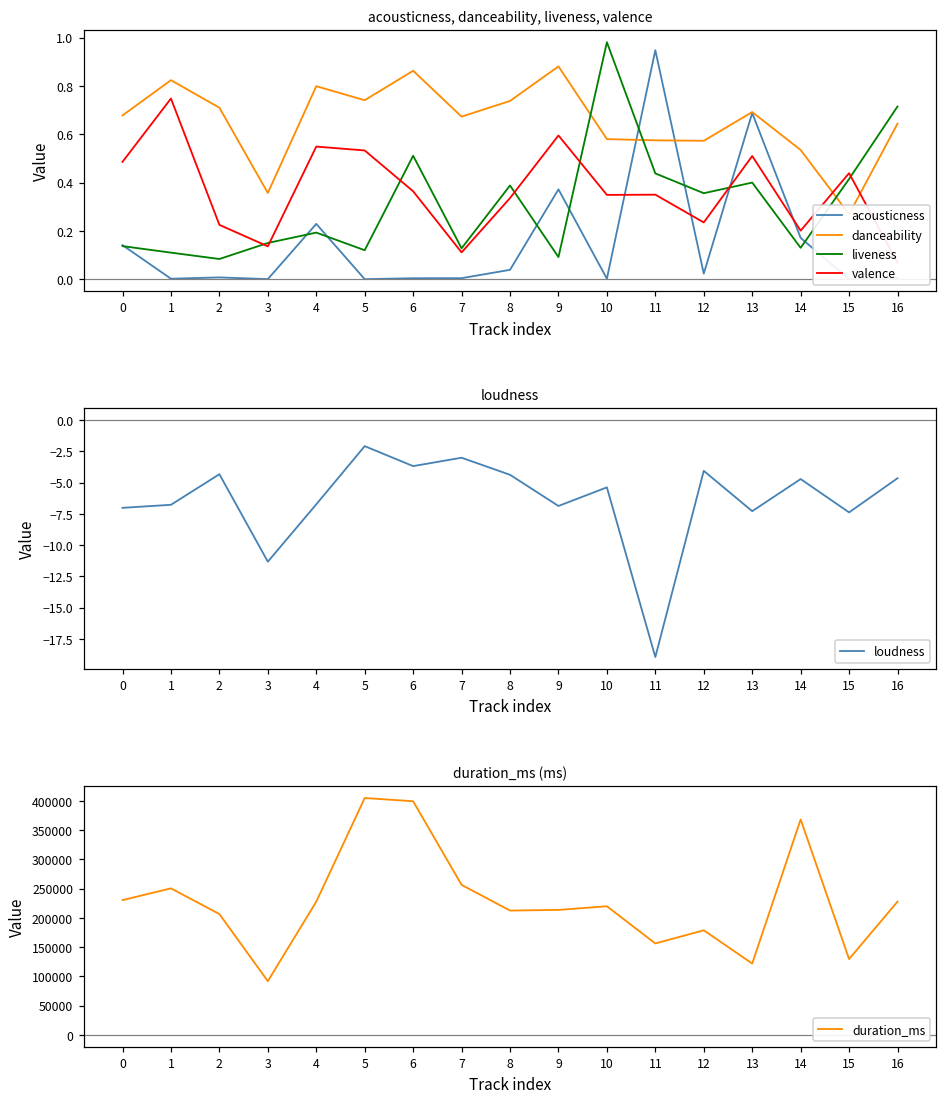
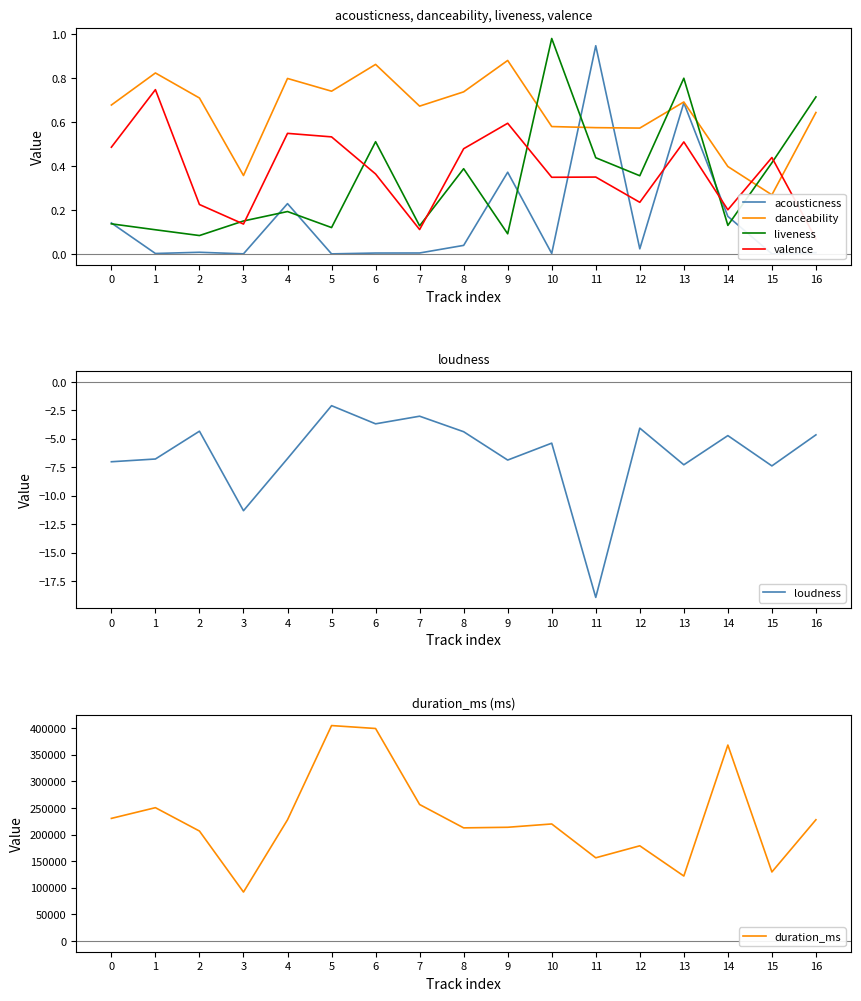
  {
    "acousticness, danceability, liveness, valence": {
      "acousticness": {
        "1": 0.00,
        "2": 0.01,
        "3": 0.00,
        "4": 0.23,
        "5": 0.00,
        "6": 0.00,
        "7": 0.00,
        "8": 0.04,
        "9": 0.37,
        "10": 0.00,
        "11": 0.95,
        "12": 0.02,
        "14": 0.17
      },
      "danceability": {
        "0": 0.68,
        "1": 0.82,
        "2": 0.71,
        "3": 0.36,
        "4": 0.80,
        "5": 0.74,
        "6": 0.86,
        "7": 0.67,
        "8": 0.74,
        "9": 0.88,
        "10": 0.58,
        "11": 0.58,
        "12": 0.57,
-       "14": 0.54,
+       "14": 0.40,
        "16": 0.64
      },
      "liveness": {
        "1": 0.1,
        "2": 0.08,
        "3": 0.15,
        "4": 0.2,
        "5": 0.12,
        "6": 0.5,
        "7": 0.13,
        "8": 0.39,
        "9": 0.1,
        "10": 0.98,
        "11": 0.44,
        "12": 0.36,
-       "13": 0.4,
+       "13": 0.8,
        "14": 0.13,
        "15": 0.42,
        "16": 0.72
      },
      "valence": {
        "0": 0.49,
        "1": 0.75,
        "2": 0.23,
        "3": 0.14,
        "4": 0.55,
        "5": 0.53,
        "6": 0.36,
        "7": 0.11,
-       "8": 0.34,
+       "8": 0.48,
        "9": 0.60,
        "10": 0.35,
        "11": 0.35,
        "12": 0.24,
        "13": 0.51,
        "14": 0.20,
        "15": 0.44
      }
    },
    "loudness": {
      "0": -7.0,
      "1": -6.8,
      "2": -4.3,
      "3": -11.3,
      "4": -6.7,
      "5": -2.1,
      "6": -3.7,
      "7": -3.0,
      "8": -4.4,
      "9": -6.9,
      "10": -5.4,
      "11": -19.0,
      "12": -4.1,
      "13": -7.3,
      "14": -4.7,
      "15": -7.4,
      "16": -4.6
    },
    "duration_ms (ms)": {
      "0": 230000,
      "1": 250000,
      "2": 210000,
      "3": 90000,
      "4": 230000,
      "5": 410000,
      "6": 400000,
      "7": 260000,
      "8": 210000,
      "9": 210000,
      "10": 220000,
      "11": 160000,
      "12": 180000,
      "13": 120000,
      "14": 370000,
      "15": 130000,
      "16": 230000
    }
  }
